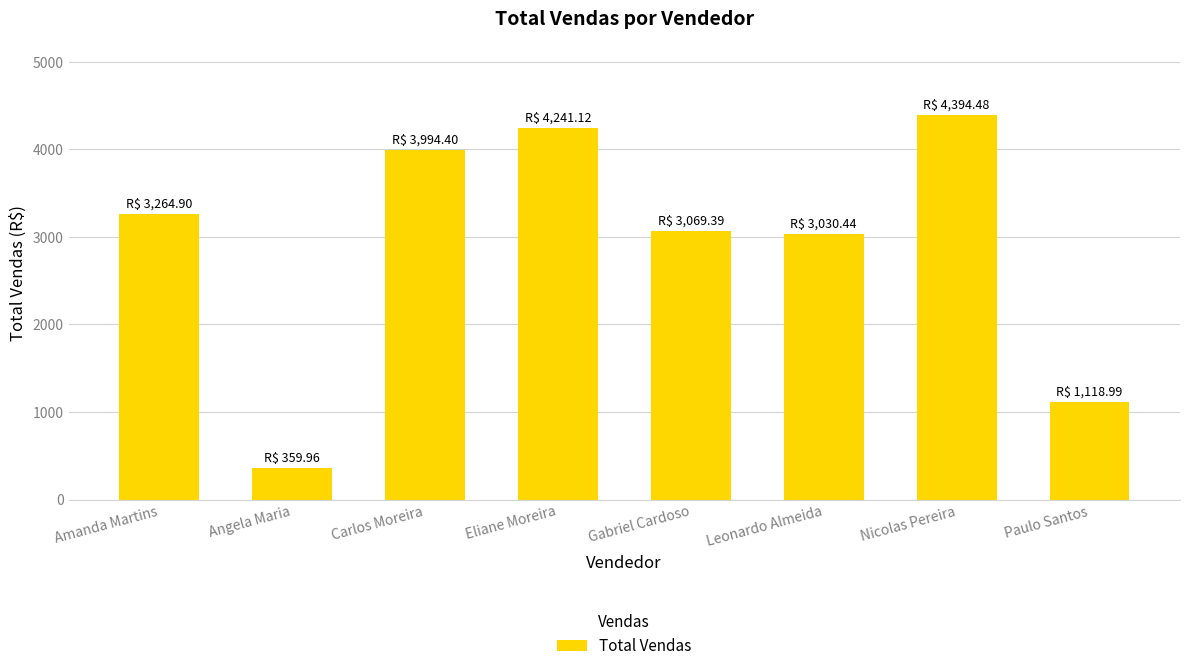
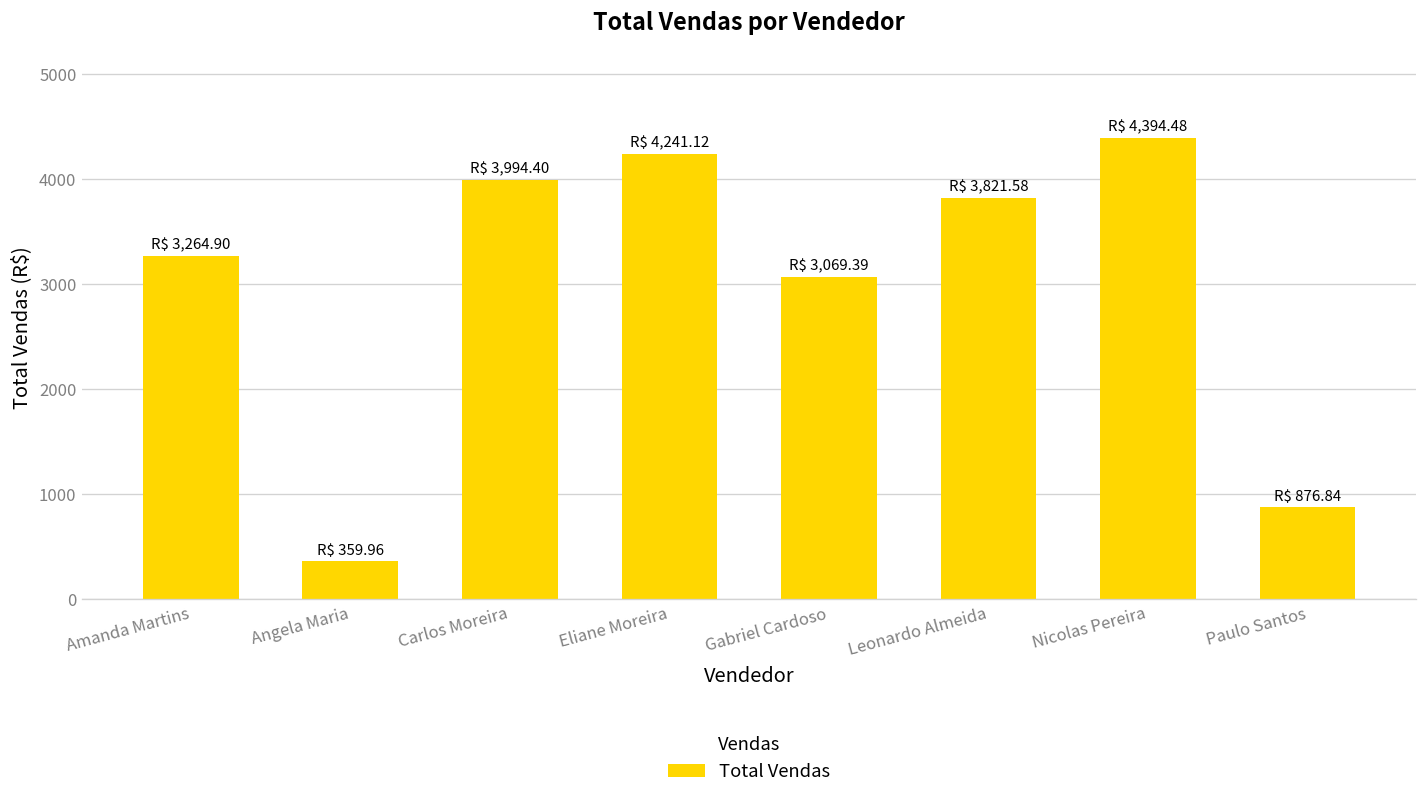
  {
    "Amanda Martins": "3,264.90",
    "Angela Maria": "359.96",
    "Carlos Moreira": "3,994.40",
    "Eliane Moreira": "4,241.12",
    "Gabriel Cardoso": "3,069.39",
-   "Leonardo Almeida": "3,030.44",
+   "Leonardo Almeida": "3,821.58",
    "Nicolas Pereira": "4,394.48",
-   "Paulo Santos": "1,118.99"
+   "Paulo Santos": "876.84"
  }
